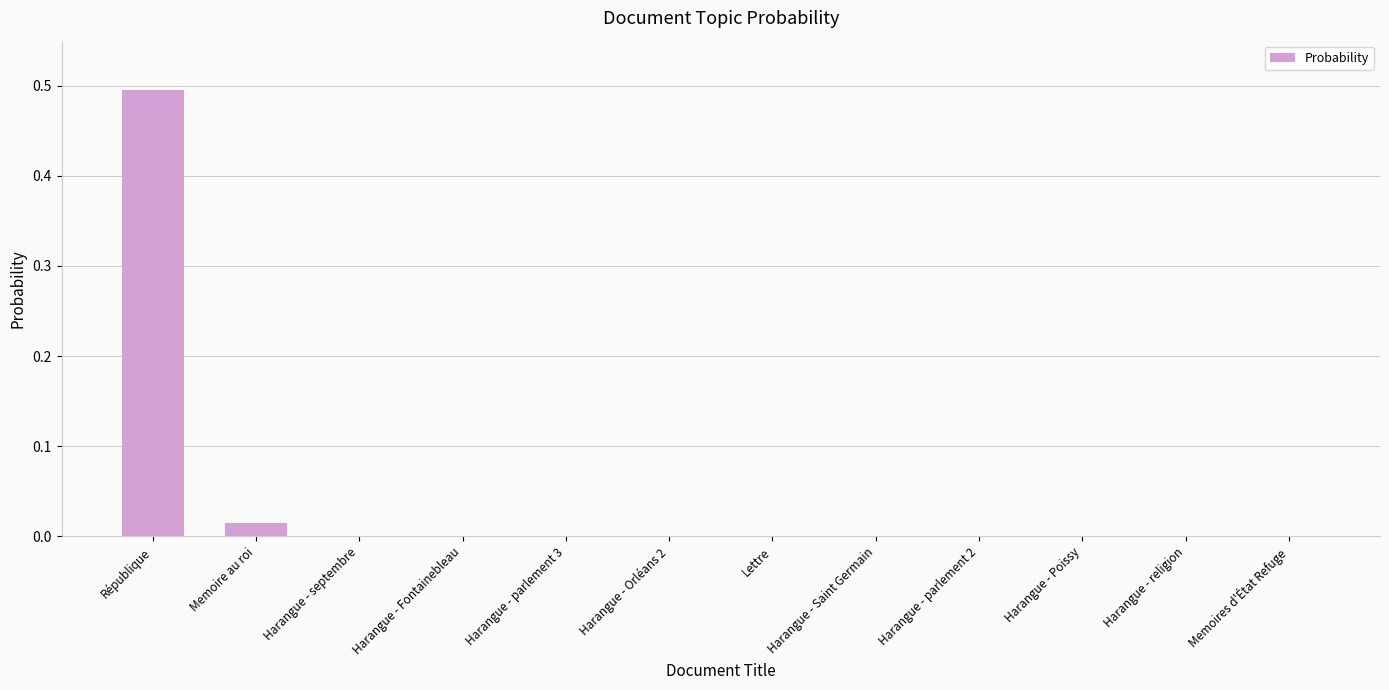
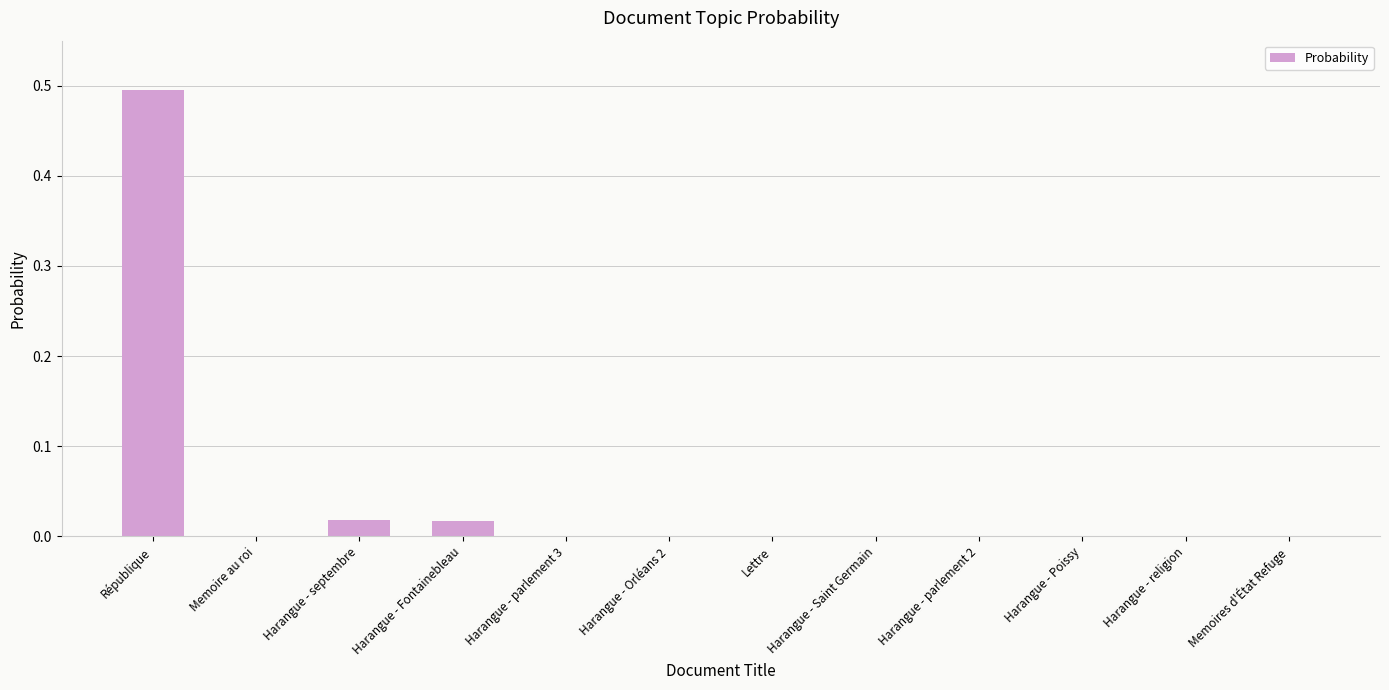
  {
    "République": 0.50,
-   "Memoire au roi": 0.01,
-   "Harangue - septembre": 0.00,
-   "Harangue - Fontainebleau": 0.00,
+   "Memoire au roi": 0.00,
+   "Harangue - septembre": 0.02,
+   "Harangue - Fontainebleau": 0.02,
    "Harangue - parlement 3": 0.00,
    "Harangue - Orléans 2": 0.00,
    "Lettre": 0.00,
    "Harangue - Saint Germain": 0.00,
    "Harangue - parlement 2": 0.00,
    "Harangue - Poissy": 0.00,
    "Harangue - religion": 0.00,
    "Memoires d'État Refuge": 0.00
  }
